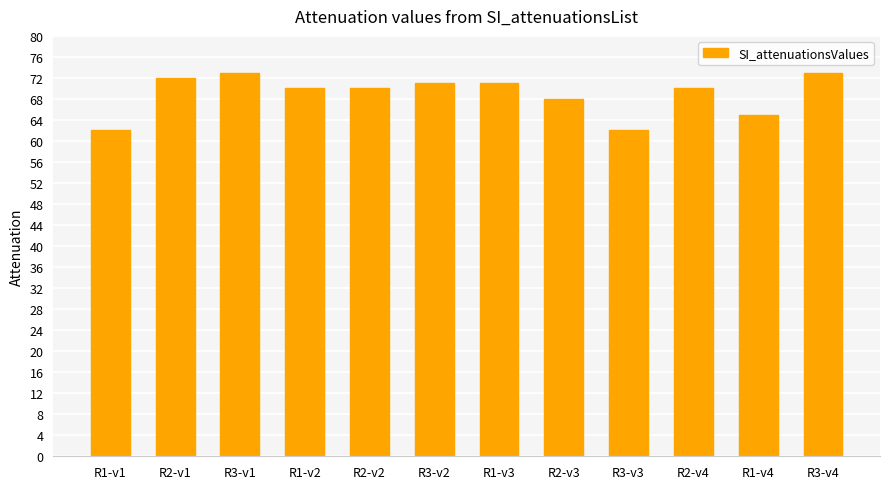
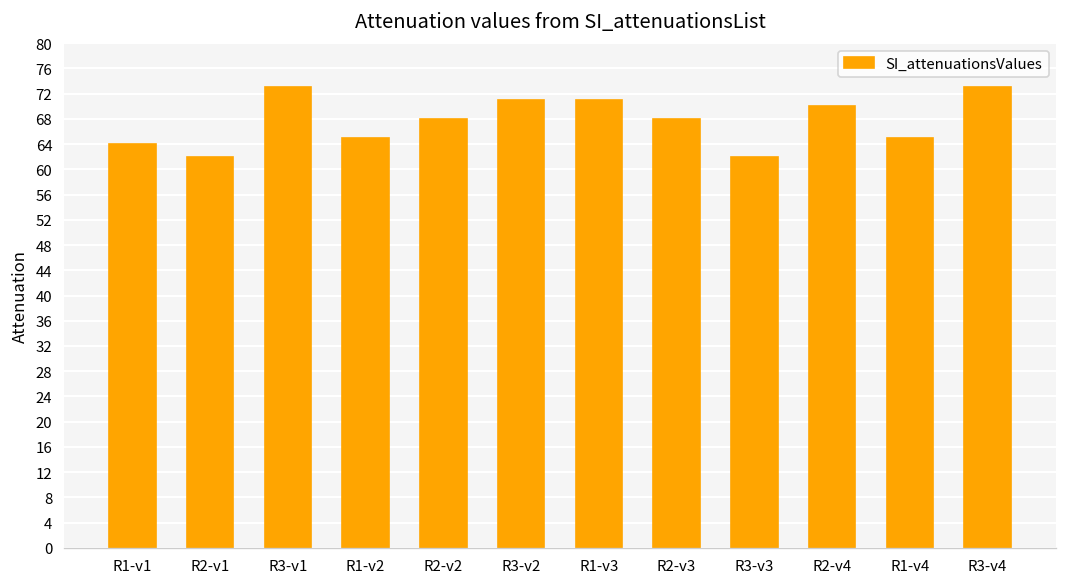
  {
-   "R1-v1": 62,
-   "R2-v1": 72,
+   "R1-v1": 64,
+   "R2-v1": 62,
    "R3-v1": 73,
-   "R1-v2": 70,
-   "R2-v2": 70,
+   "R1-v2": 65,
+   "R2-v2": 68,
    "R3-v2": 71,
    "R1-v3": 71,
    "R2-v3": 68,
    "R3-v3": 62,
    "R2-v4": 70,
    "R1-v4": 65,
    "R3-v4": 73
  }
